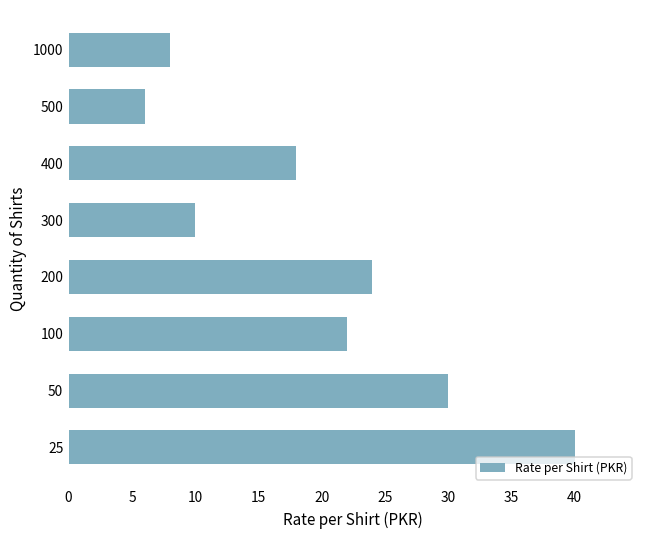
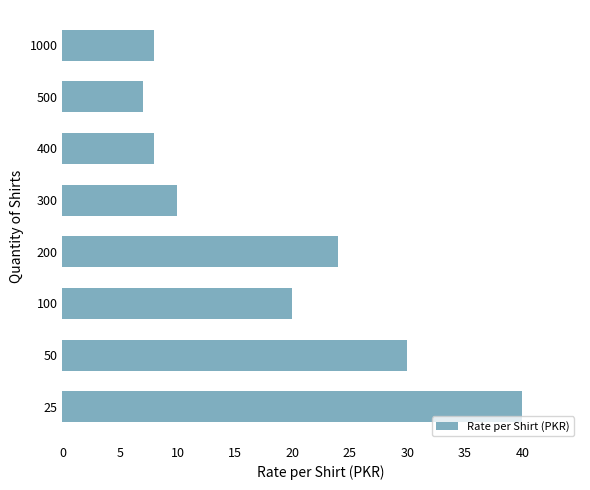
  {
    "1000": 8,
-   "500": 6,
-   "400": 18,
+   "500": 7,
+   "400": 8,
    "300": 10,
    "200": 24,
-   "100": 22,
+   "100": 20,
    "50": 30,
    "25": 40
  }
